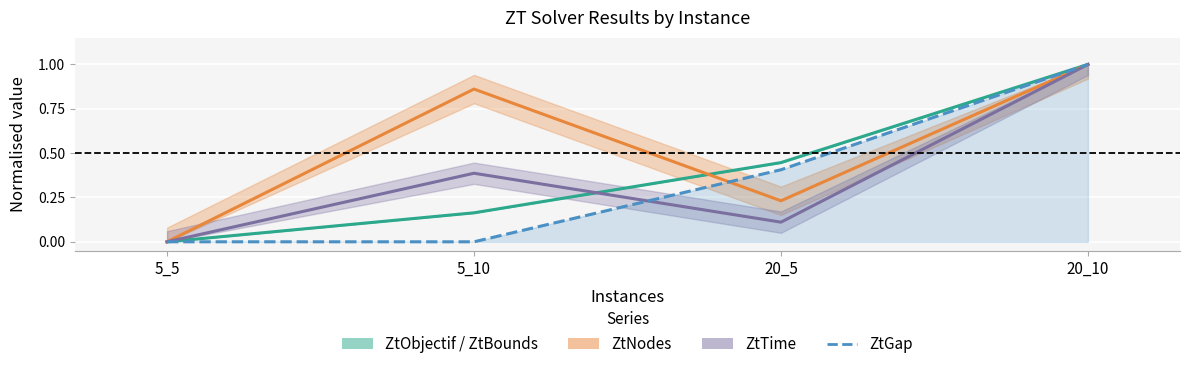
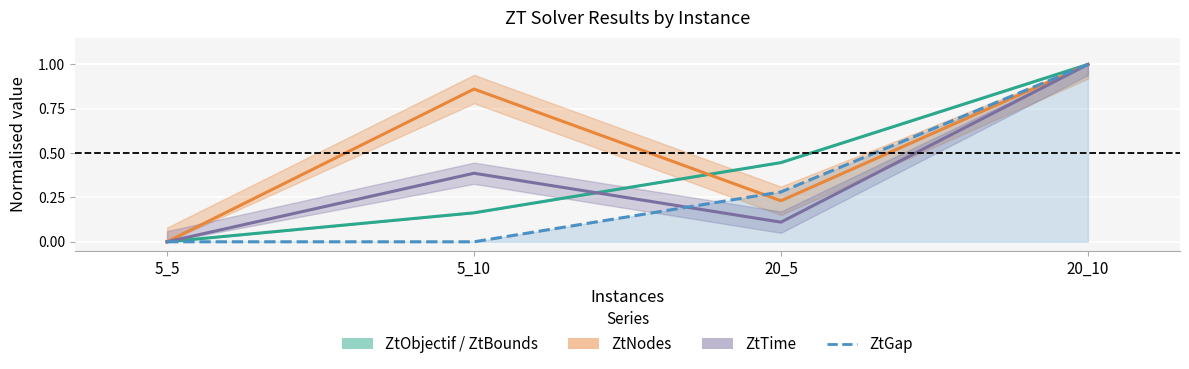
  {
    "ZtObjectif / ZtBounds": {
      "5_10": 0.16,
      "20_5": 0.45
    },
    "ZtGap": {
      "5_10": 0.00,
-     "20_5": 0.41
+     "20_5": 0.28
    }
  }
